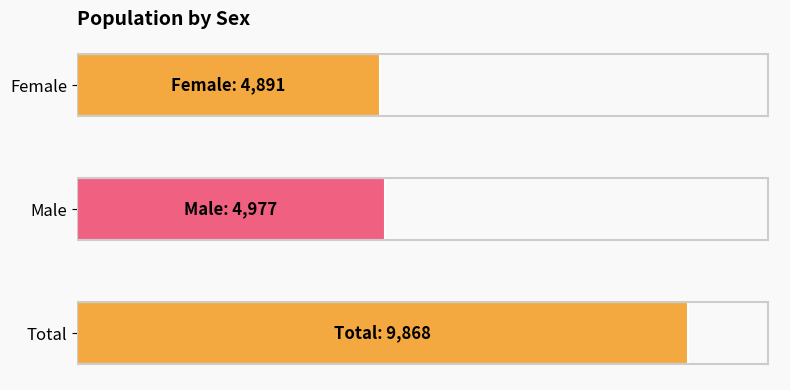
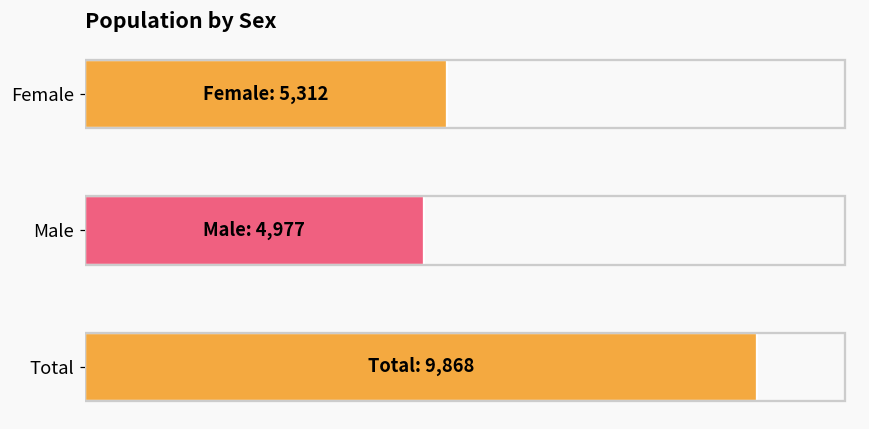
  {
-   "Female": "4,891",
+   "Female": "5,312",
    "Male": "4,977",
    "Total": "9,868"
  }
